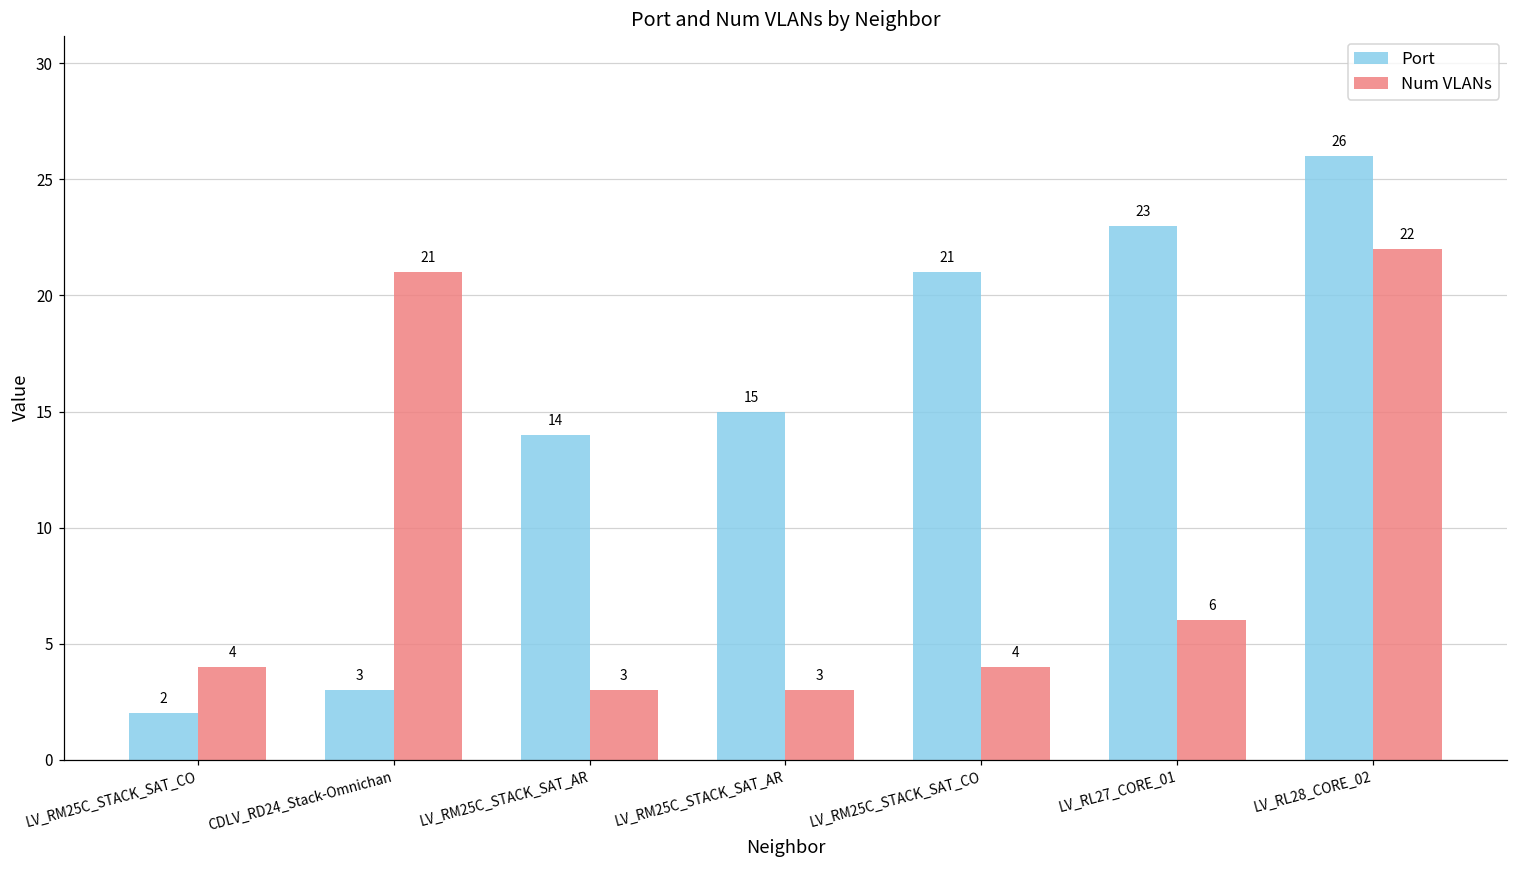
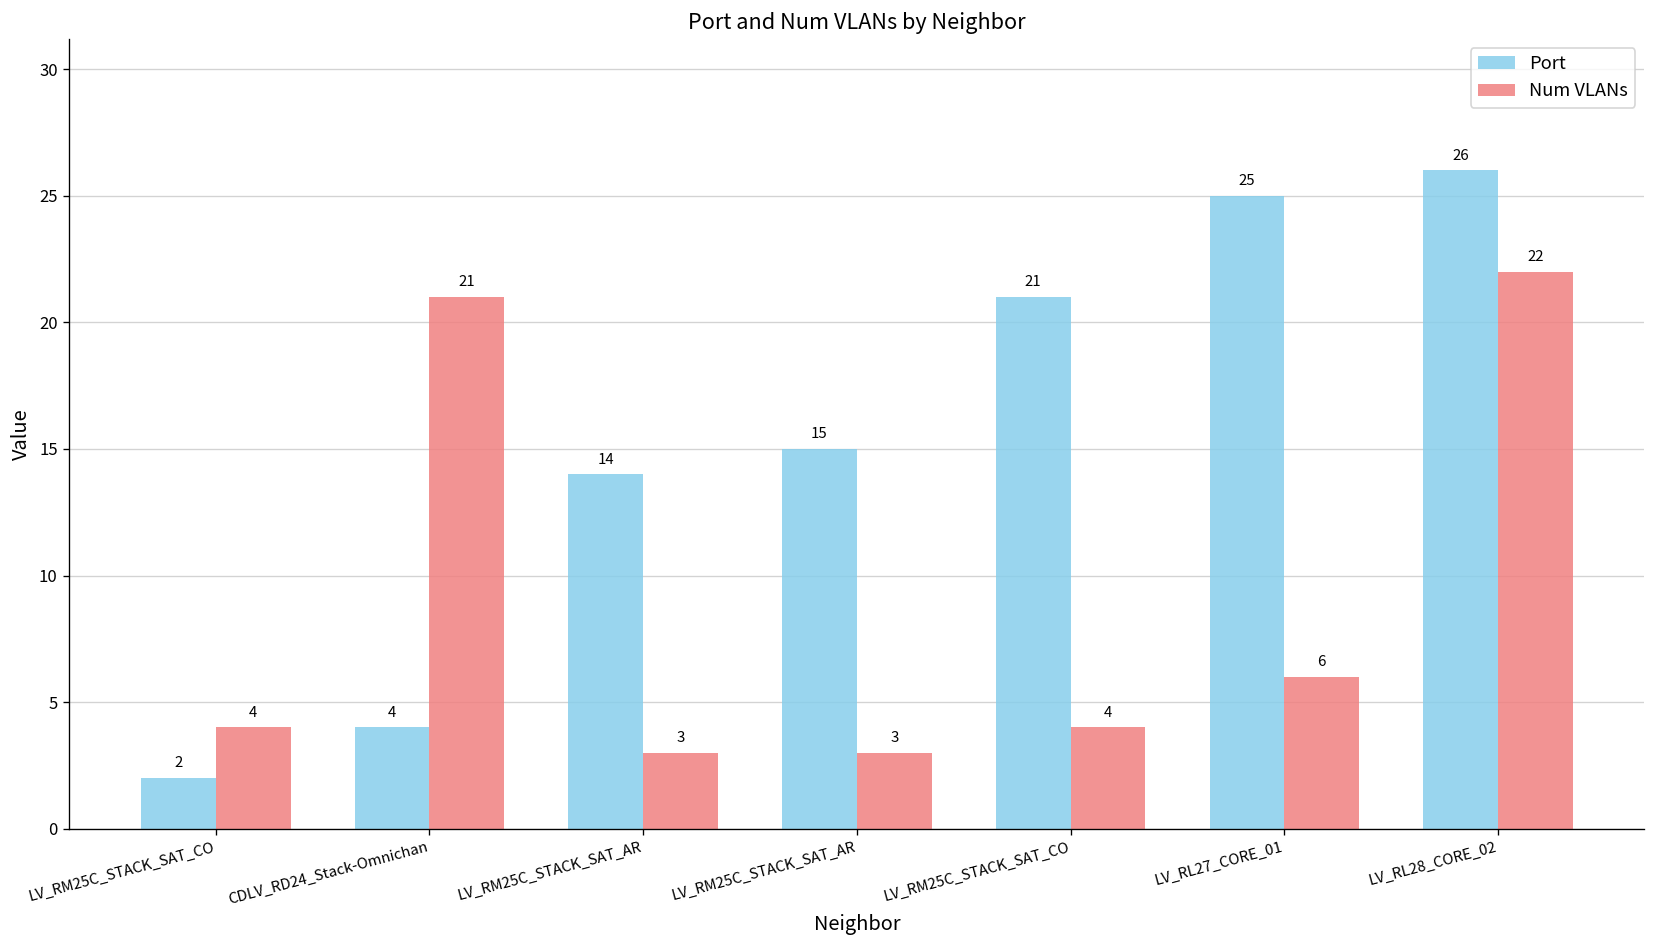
  {
    "Port": {
-     "CDLV_RD24_Stack-Omnichan": 3,
-     "LV_RL27_CORE_01": 23,
+     "CDLV_RD24_Stack-Omnichan": 4,
+     "LV_RL27_CORE_01": 25,
      "LV_RL28_CORE_02": 26
    },
    "Num VLANs": {
      "CDLV_RD24_Stack-Omnichan": 21,
      "LV_RL27_CORE_01": 6,
      "LV_RL28_CORE_02": 22
    }
  }
